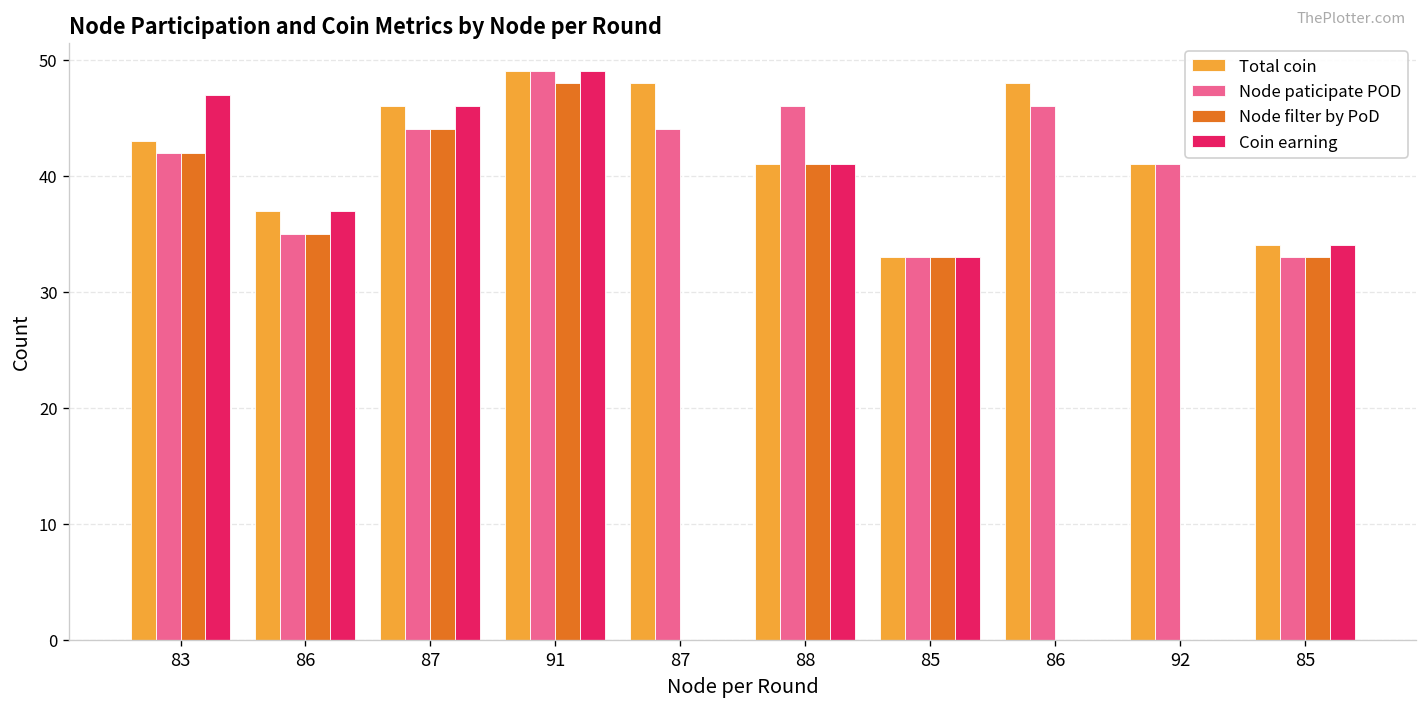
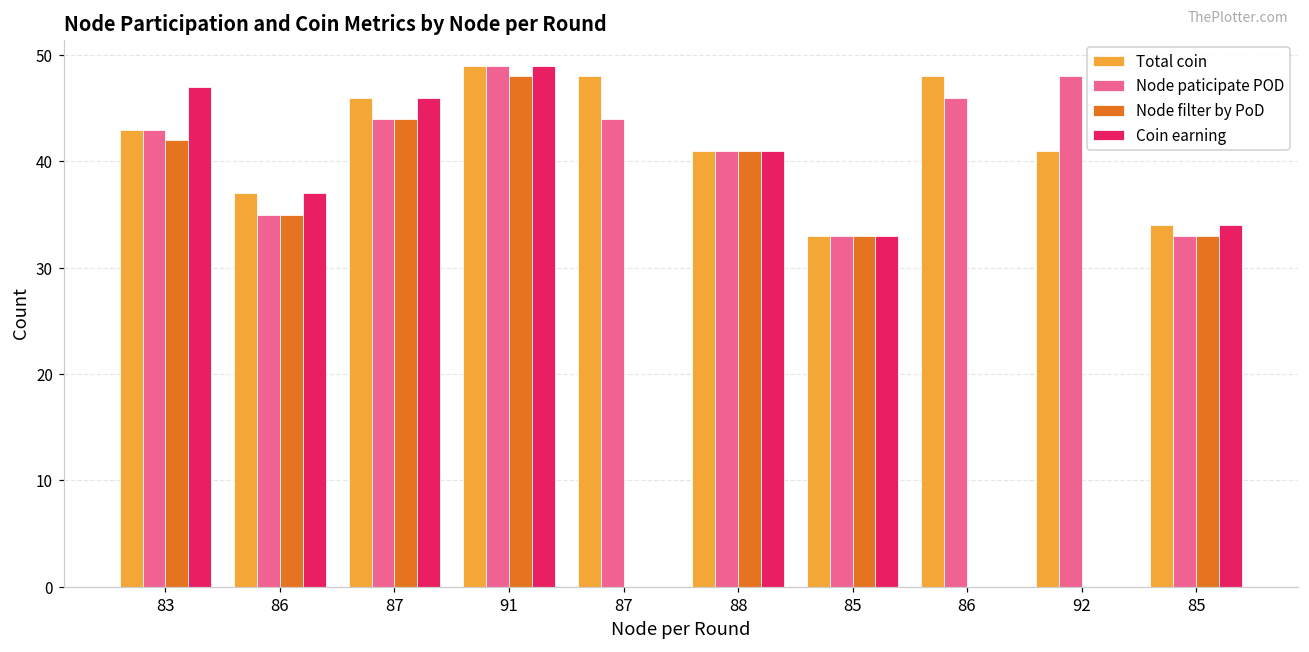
  {
    "Node paticipate POD": {
-     "83": 42,
+     "83": 43,
      "91": 49,
-     "88": 46,
-     "92": 41
+     "88": 41,
+     "92": 48
    },
    "Coin earning": {
      "83": 47,
      "91": 49,
      "88": 41,
      "92": 0
    }
  }
